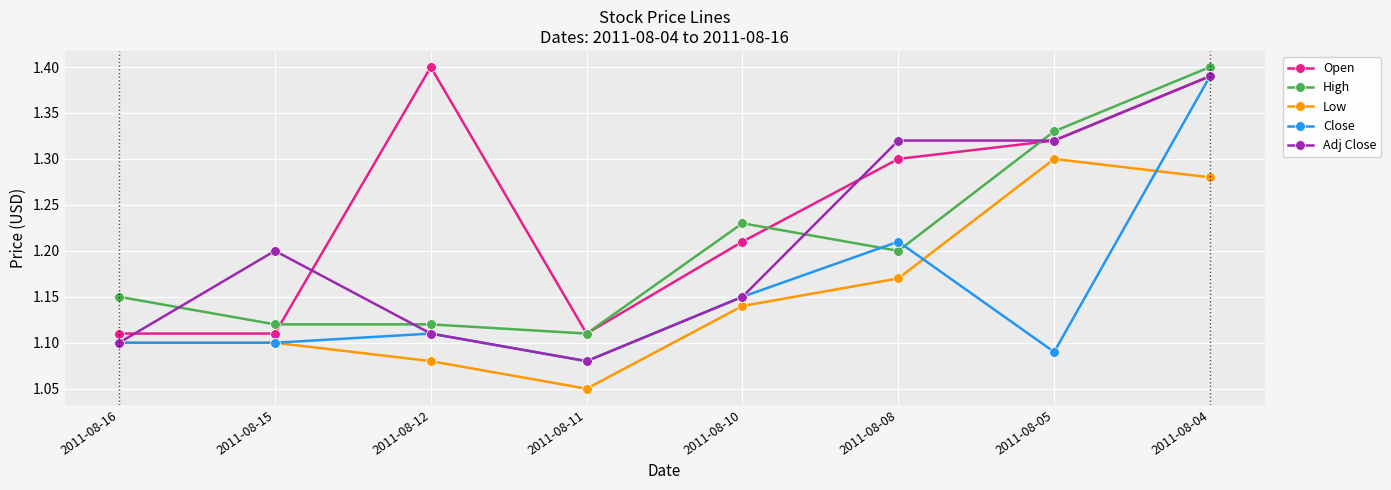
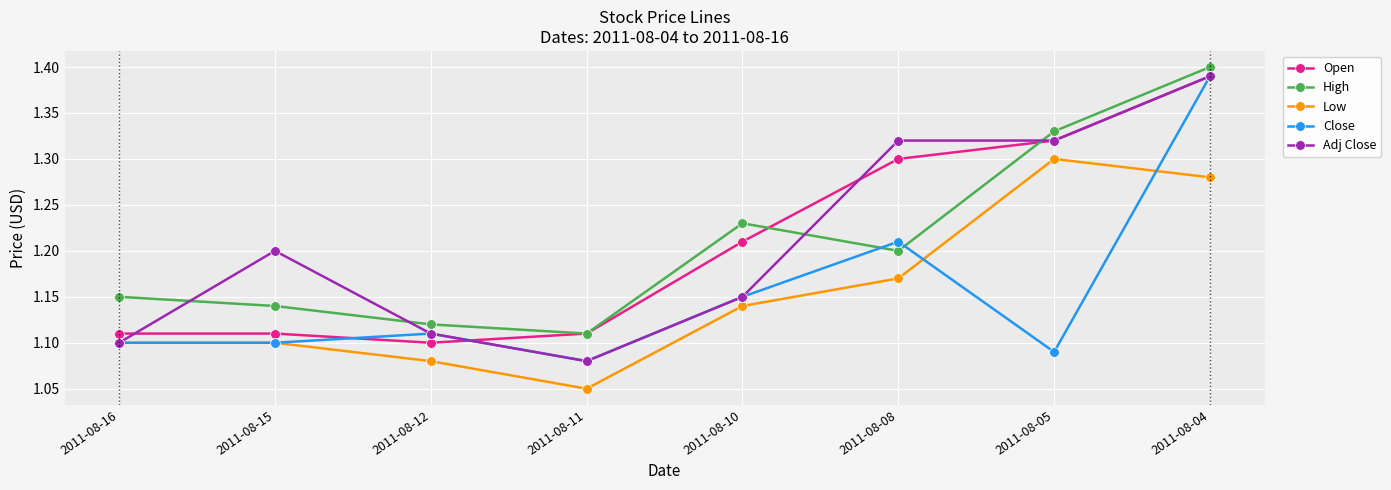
  {
    "Open": {
      "2011-08-16": 1.11,
      "2011-08-15": 1.11,
-     "2011-08-12": 1.4,
+     "2011-08-12": 1.1,
      "2011-08-10": 1.21,
      "2011-08-08": 1.3
    },
    "High": {
      "2011-08-16": 1.15,
-     "2011-08-15": 1.12,
+     "2011-08-15": 1.14,
      "2011-08-12": 1.12,
      "2011-08-10": 1.23,
      "2011-08-08": 1.20,
      "2011-08-05": 1.33,
      "2011-08-04": 1.40
    },
    "Low": {
      "2011-08-12": 1.08,
      "2011-08-11": 1.05,
      "2011-08-10": 1.14,
      "2011-08-08": 1.17,
      "2011-08-05": 1.30,
      "2011-08-04": 1.28
    },
    "Close": {
      "2011-08-08": 1.21,
      "2011-08-05": 1.09
    },
    "Adj Close": {
      "2011-08-15": 1.20,
      "2011-08-08": 1.32
    }
  }
